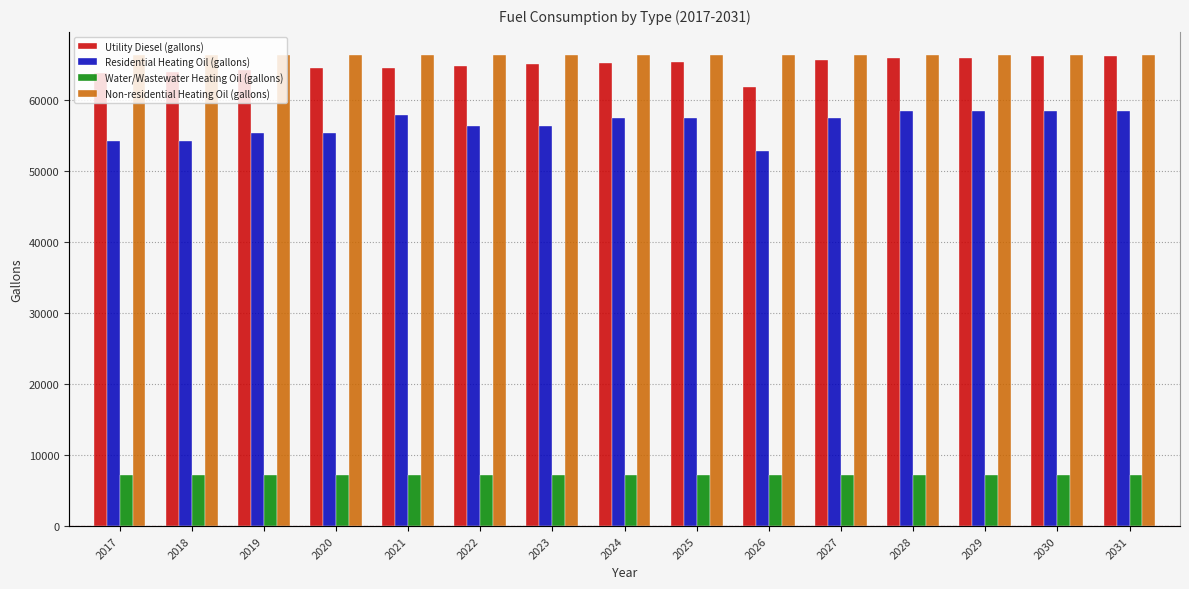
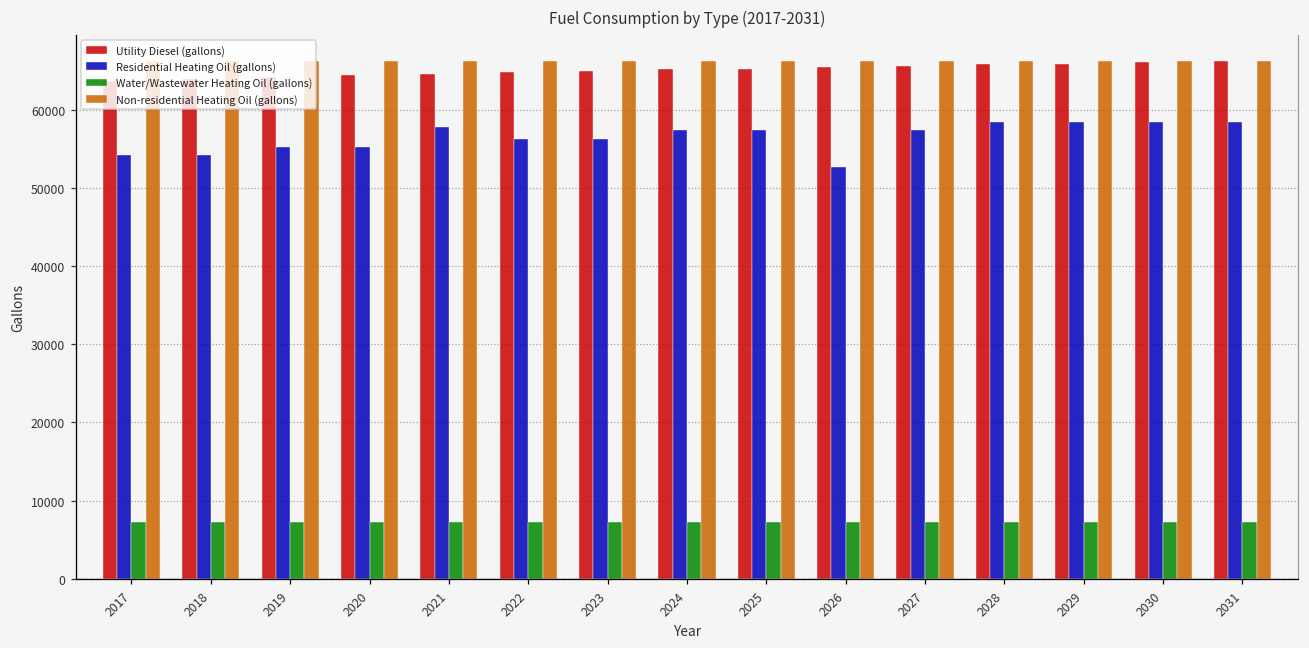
  {
    "Utility Diesel (gallons)": {
      "2020": 64000,
      "2021": 65000,
      "2022": 65000,
      "2023": 65000,
      "2024": 65000,
      "2025": 65000,
-     "2026": 62000,
+     "2026": 65000,
      "2027": 66000,
      "2028": 66000,
      "2029": 66000,
      "2030": 66000,
      "2031": 66000
    },
    "Residential Heating Oil (gallons)": {
      "2017": 54000,
      "2018": 54000,
      "2019": 55000,
      "2020": 55000,
      "2021": 58000,
      "2022": 56000,
      "2023": 56000,
      "2024": 57000,
      "2025": 57000,
      "2026": 53000,
      "2027": 57000,
      "2028": 58000,
      "2029": 58000,
      "2030": 58000,
      "2031": 58000
    },
    "Water/Wastewater Heating Oil (gallons)": {
      "2017": 7000,
      "2018": 7000,
      "2019": 7000,
      "2020": 7000,
      "2021": 7000,
      "2022": 7000,
      "2023": 7000,
      "2024": 7000,
      "2025": 7000,
      "2026": 7000,
      "2027": 7000,
      "2028": 7000,
      "2029": 7000,
      "2030": 7000,
      "2031": 7000
    },
    "Non-residential Heating Oil (gallons)": {
      "2020": 66000,
      "2021": 66000,
      "2022": 66000,
      "2023": 66000,
      "2024": 66000,
      "2025": 66000,
      "2026": 66000,
      "2027": 66000,
      "2028": 66000,
      "2029": 66000,
      "2030": 66000,
      "2031": 66000
    }
  }
